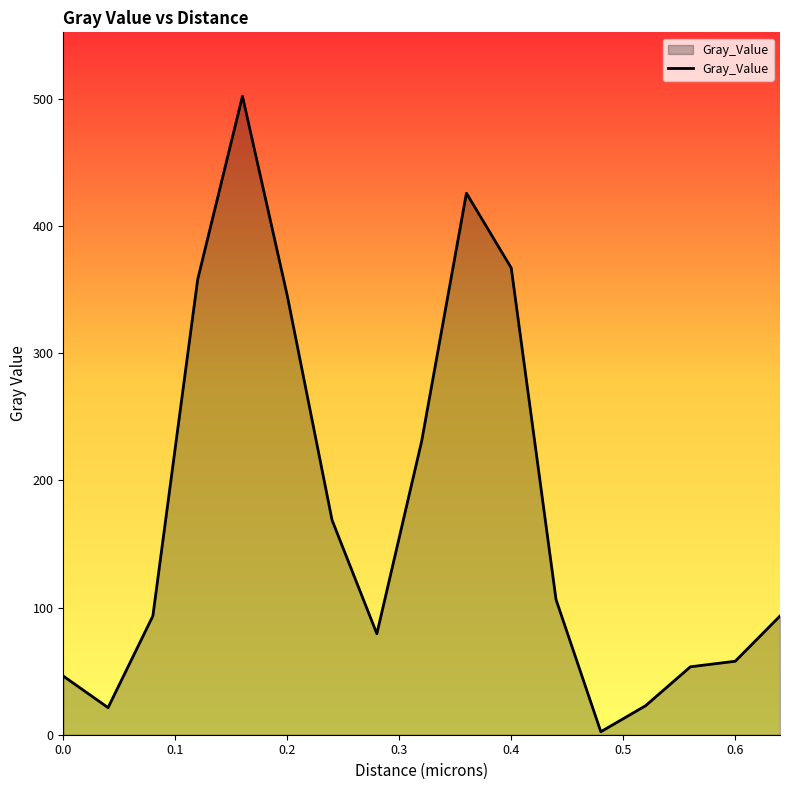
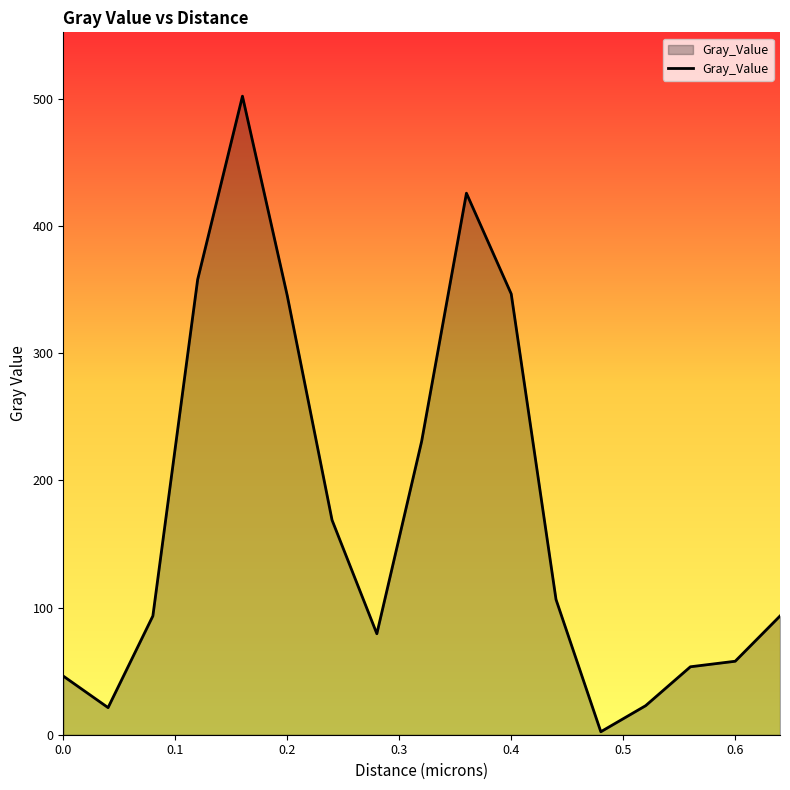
  {
    "0.0": 46,
    "0.2": 345,
-   "0.4": 367,
+   "0.4": 347,
    "0.6": 58
  }
